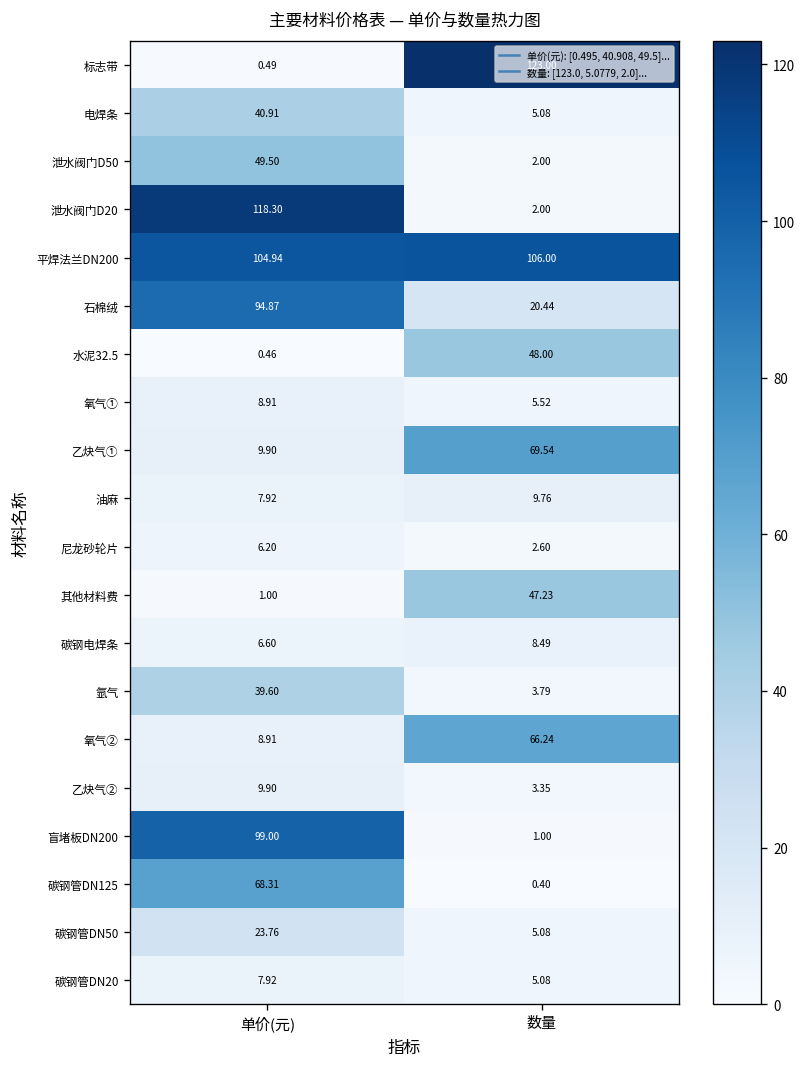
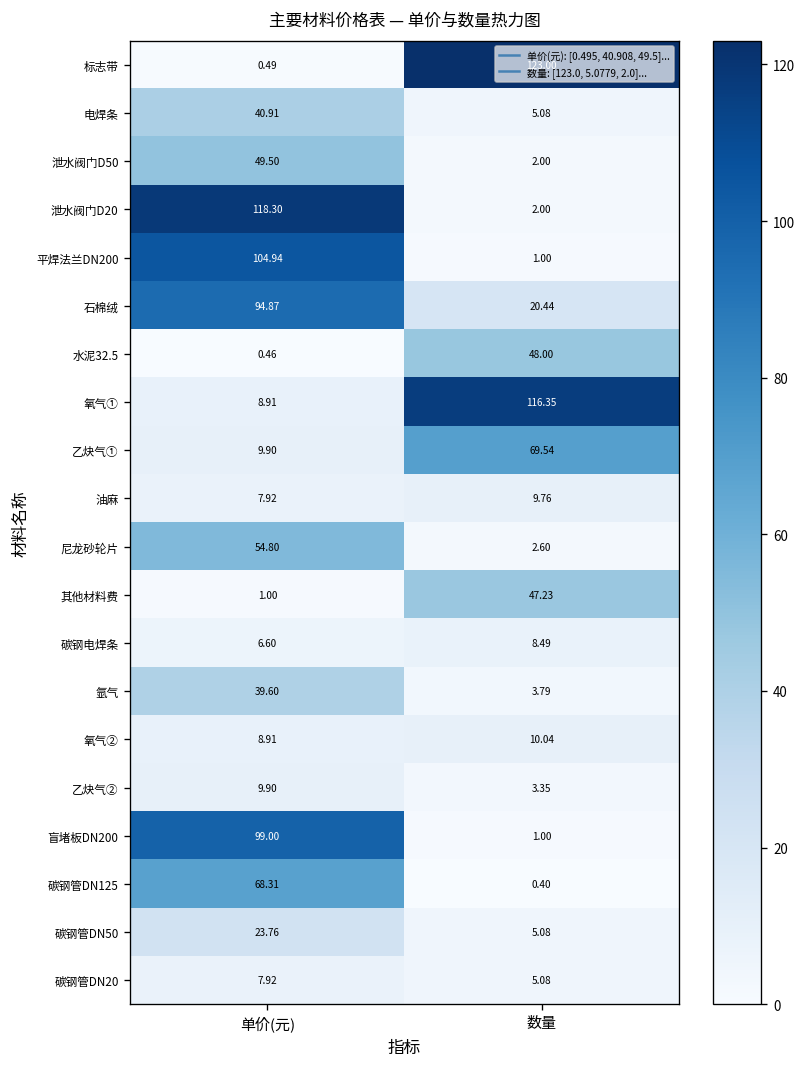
  {
    "标志带": {
      "单价(元)": 0.49
    },
    "电焊条": {
      "单价(元)": 40.91,
      "数量": 5.08
    },
    "泄水阀门D50": {
      "单价(元)": 49.50,
      "数量": 2.00
    },
    "泄水阀门D20": {
      "单价(元)": 118.30,
      "数量": 2.00
    },
    "平焊法兰DN200": {
      "单价(元)": 104.94,
-     "数量": 106.00
+     "数量": 1.00
    },
    "石棉绒": {
      "单价(元)": 94.87,
      "数量": 20.44
    },
    "水泥32.5": {
      "单价(元)": 0.46,
      "数量": 48.00
    },
    "氧气①": {
      "单价(元)": 8.91,
-     "数量": 5.52
+     "数量": 116.35
    },
    "乙炔气①": {
      "单价(元)": 9.90,
      "数量": 69.54
    },
    "油麻": {
      "单价(元)": 7.92,
      "数量": 9.76
    },
    "尼龙砂轮片": {
-     "单价(元)": 6.20,
+     "单价(元)": 54.80,
      "数量": 2.60
    },
    "其他材料费": {
      "单价(元)": 1.00,
      "数量": 47.23
    },
    "碳钢电焊条": {
      "单价(元)": 6.60,
      "数量": 8.49
    },
    "氩气": {
      "单价(元)": 39.60,
      "数量": 3.79
    },
    "氧气②": {
      "单价(元)": 8.91,
-     "数量": 66.24
+     "数量": 10.04
    },
    "乙炔气②": {
      "单价(元)": 9.90,
      "数量": 3.35
    },
    "盲堵板DN200": {
      "单价(元)": 99.00,
      "数量": 1.00
    },
    "碳钢管DN125": {
      "单价(元)": 68.31,
      "数量": 0.40
    },
    "碳钢管DN50": {
      "单价(元)": 23.76,
      "数量": 5.08
    },
    "碳钢管DN20": {
      "单价(元)": 7.92,
      "数量": 5.08
    }
  }
